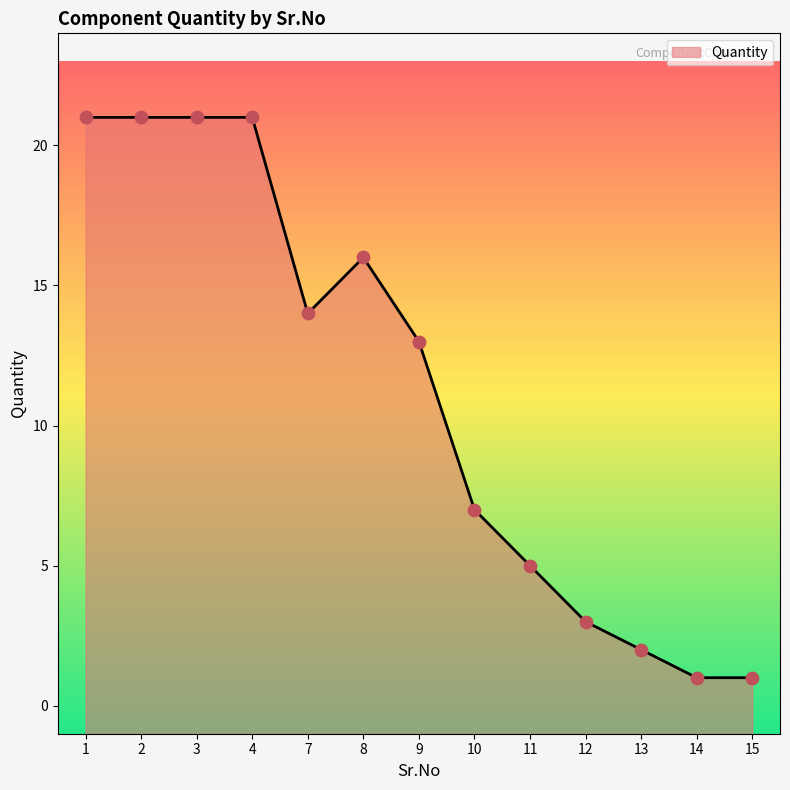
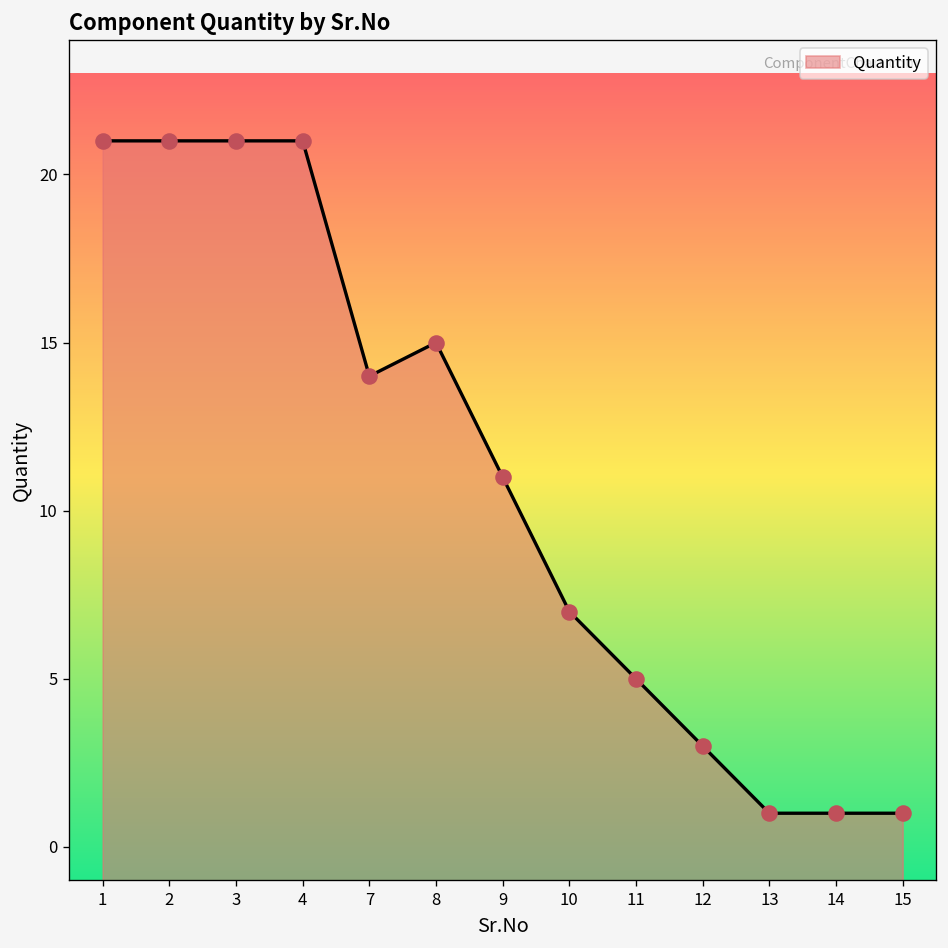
  {
    "1": 21,
    "2": 21,
    "3": 21,
    "4": 21,
    "7": 14,
-   "8": 16,
-   "9": 13,
+   "8": 15,
+   "9": 11,
    "10": 7,
    "11": 5,
    "12": 3,
-   "13": 2,
+   "13": 1,
    "14": 1,
    "15": 1
  }
